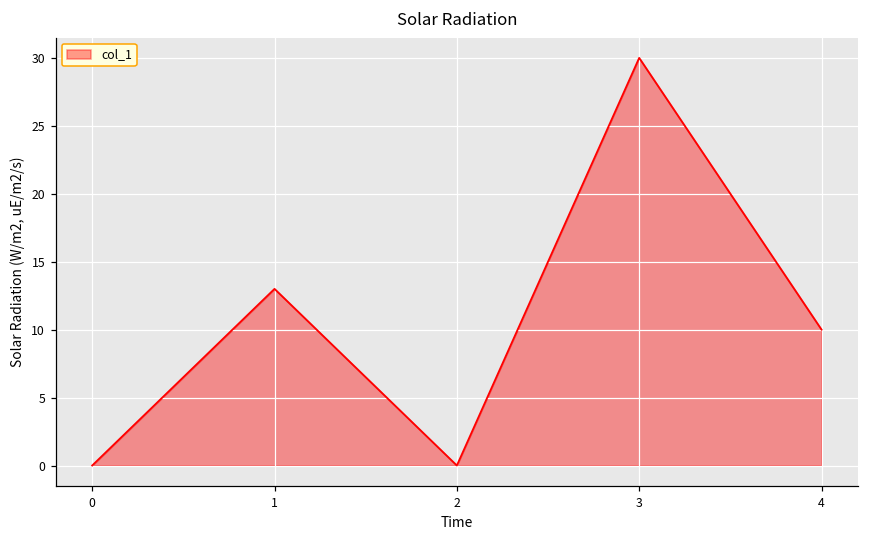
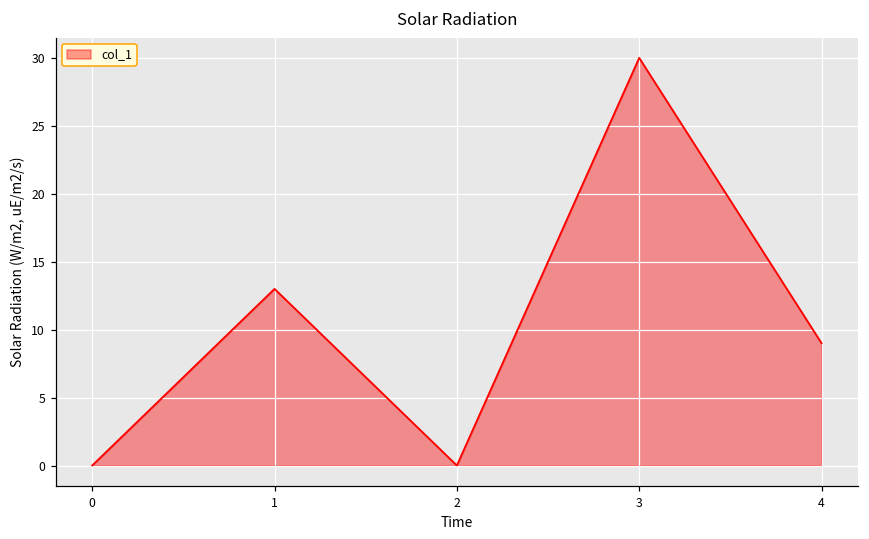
  {
    "0": 0,
    "1": 13,
    "2": 0,
    "3": 30,
-   "4": 10
+   "4": 9
  }
